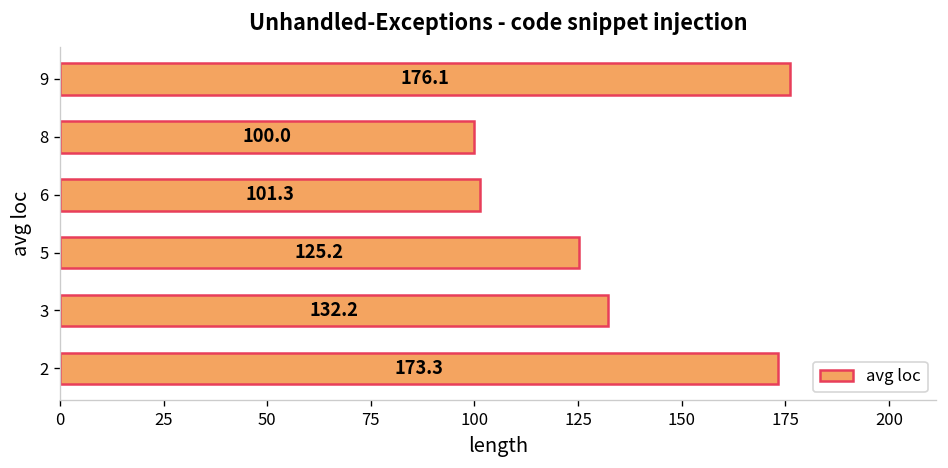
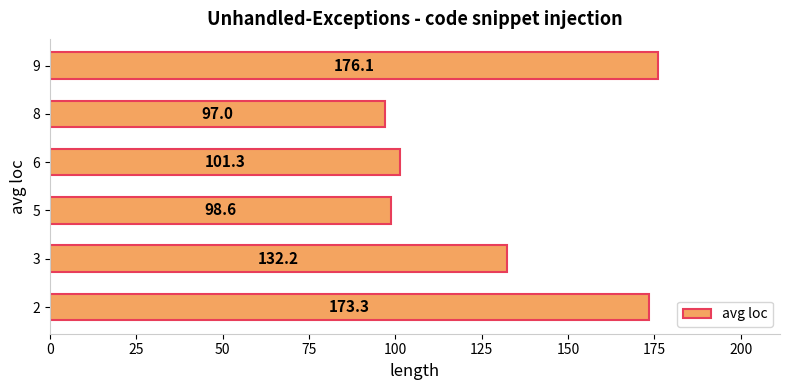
  {
    "9": 176.1,
-   "8": 100.0,
+   "8": 97.0,
    "6": 101.3,
-   "5": 125.2,
+   "5": 98.6,
    "3": 132.2,
    "2": 173.3
  }
